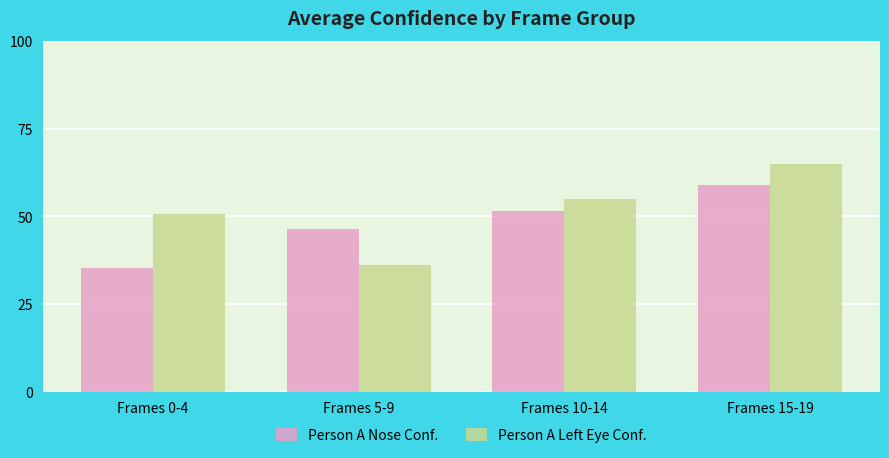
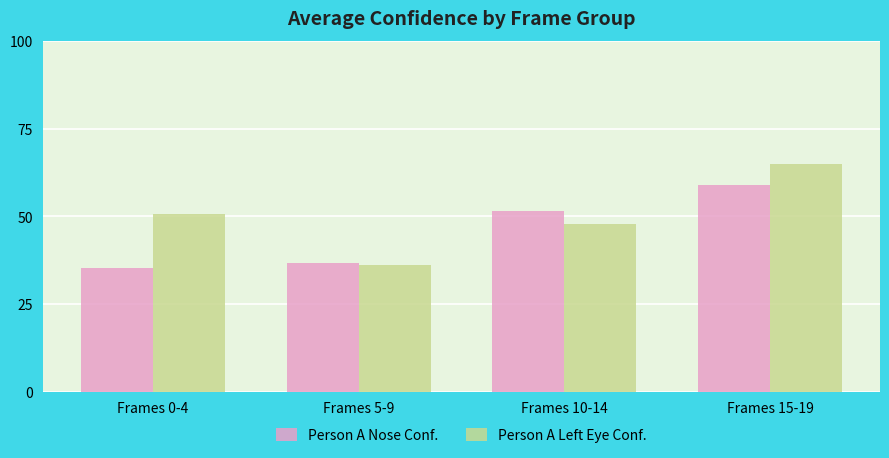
  {
    "Person A Nose Conf.": {
      "Frames 0-4": 35,
-     "Frames 5-9": 46,
+     "Frames 5-9": 37,
      "Frames 10-14": 52,
      "Frames 15-19": 59
    },
    "Person A Left Eye Conf.": {
      "Frames 0-4": 51,
      "Frames 5-9": 36,
-     "Frames 10-14": 55,
+     "Frames 10-14": 48,
      "Frames 15-19": 65
    }
  }
